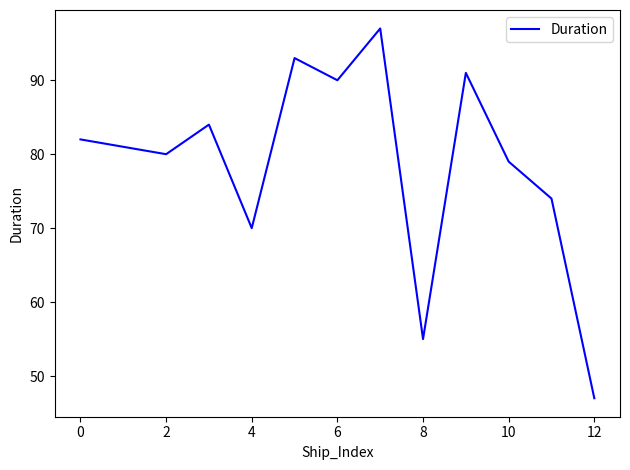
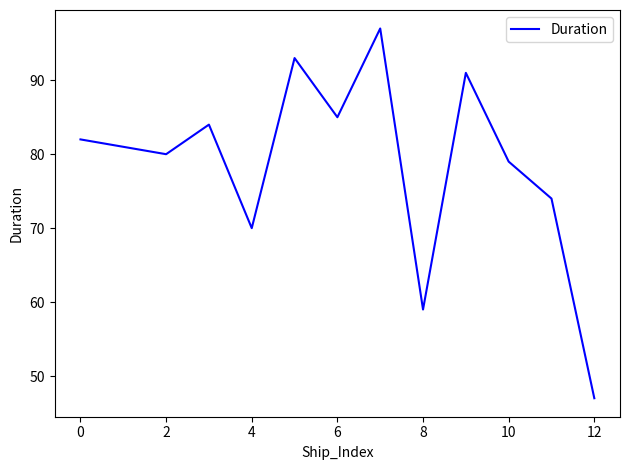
  {
    "0": 82,
    "2": 80,
    "4": 70,
-   "6": 90,
-   "8": 55,
+   "6": 85,
+   "8": 59,
    "10": 79,
    "12": 47
  }
